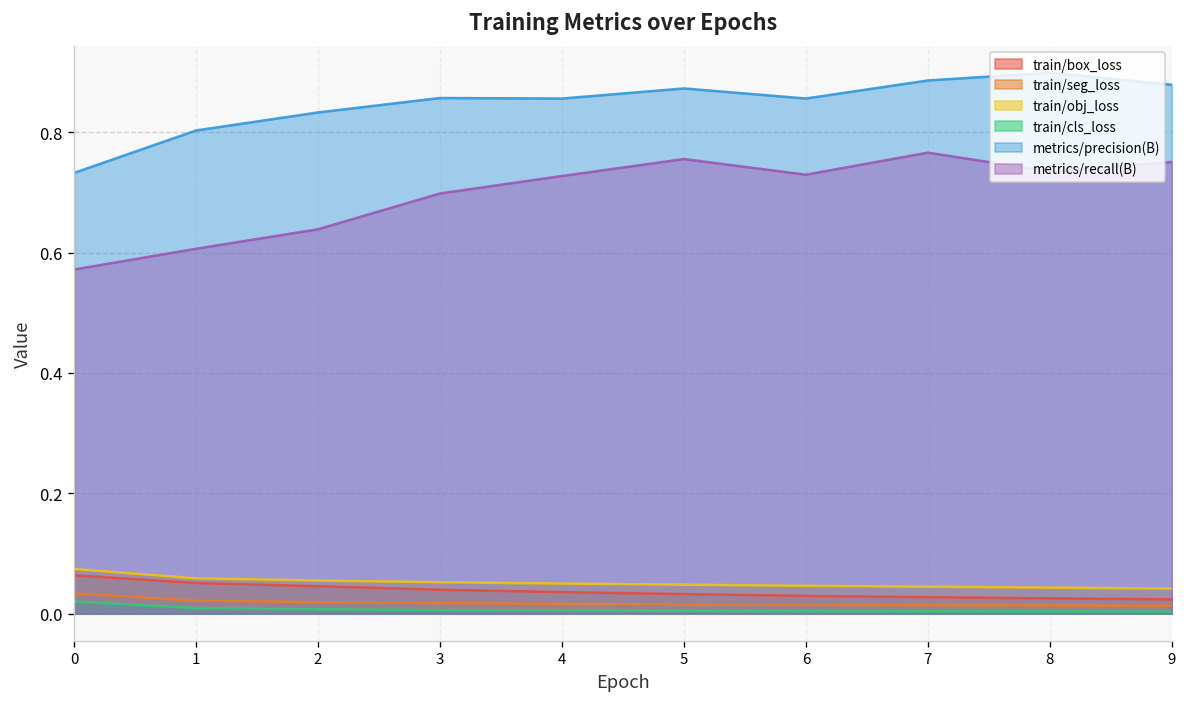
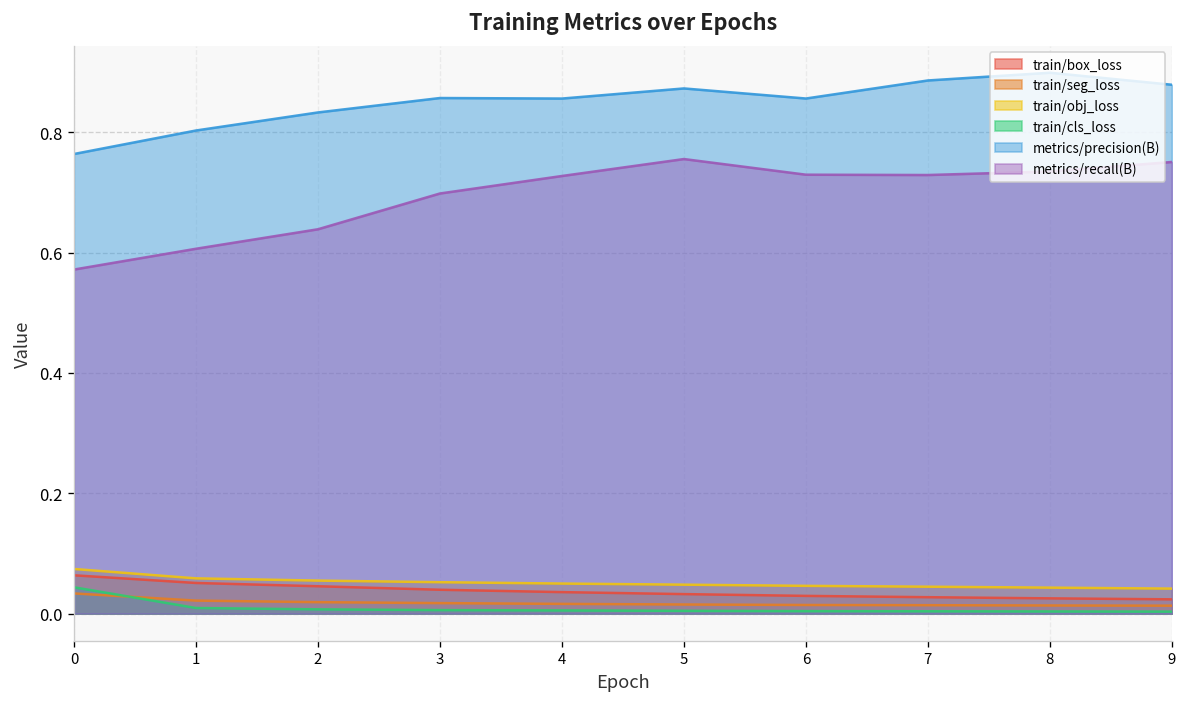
  {
    "train/cls_loss": {
-     "0": 0.02,
+     "0": 0.04,
      "1": 0.01,
      "2": 0.01,
      "3": 0.01,
      "4": 0.01,
      "5": 0.00,
      "6": 0.00,
      "7": 0.00,
      "8": 0.00,
      "9": 0.00
    },
    "metrics/precision(B)": {
-     "0": 0.73,
+     "0": 0.76,
      "1": 0.80,
      "2": 0.83,
      "3": 0.86,
      "4": 0.86,
      "5": 0.87,
      "6": 0.86,
      "7": 0.89,
      "9": 0.88
    },
    "metrics/recall(B)": {
      "0": 0.57,
      "1": 0.61,
      "2": 0.64,
      "3": 0.70,
      "4": 0.73,
      "5": 0.76,
      "6": 0.73,
-     "7": 0.77,
+     "7": 0.73,
      "9": 0.75
    }
  }
